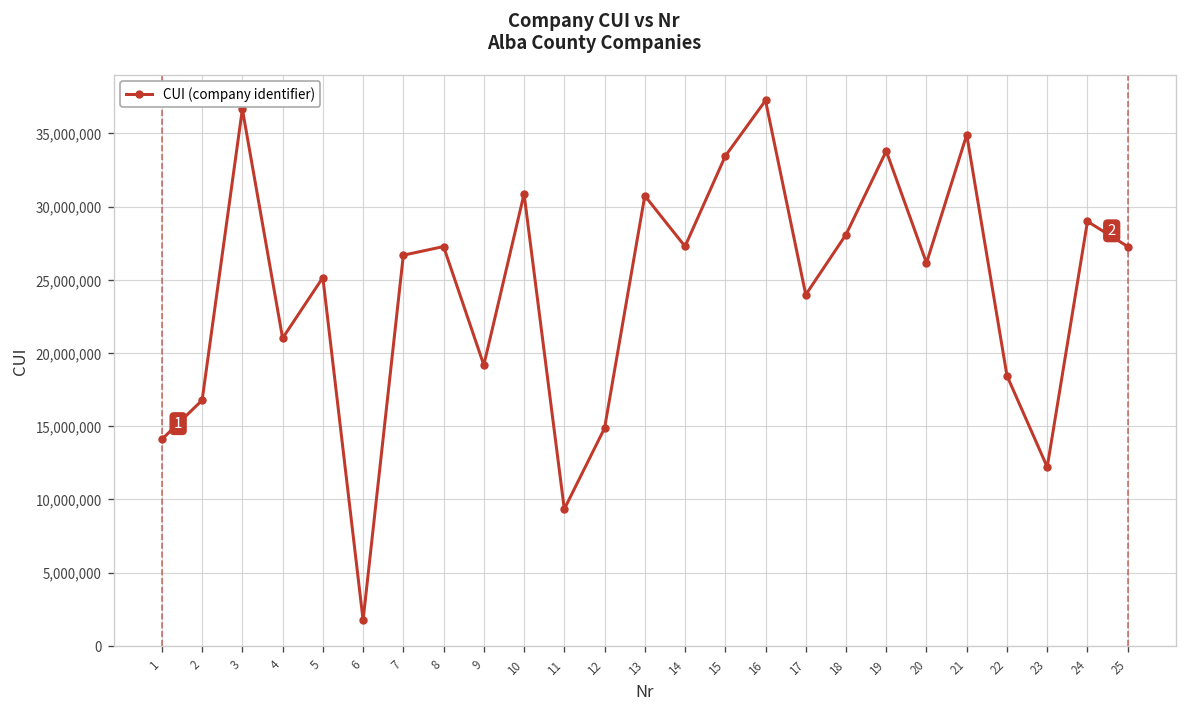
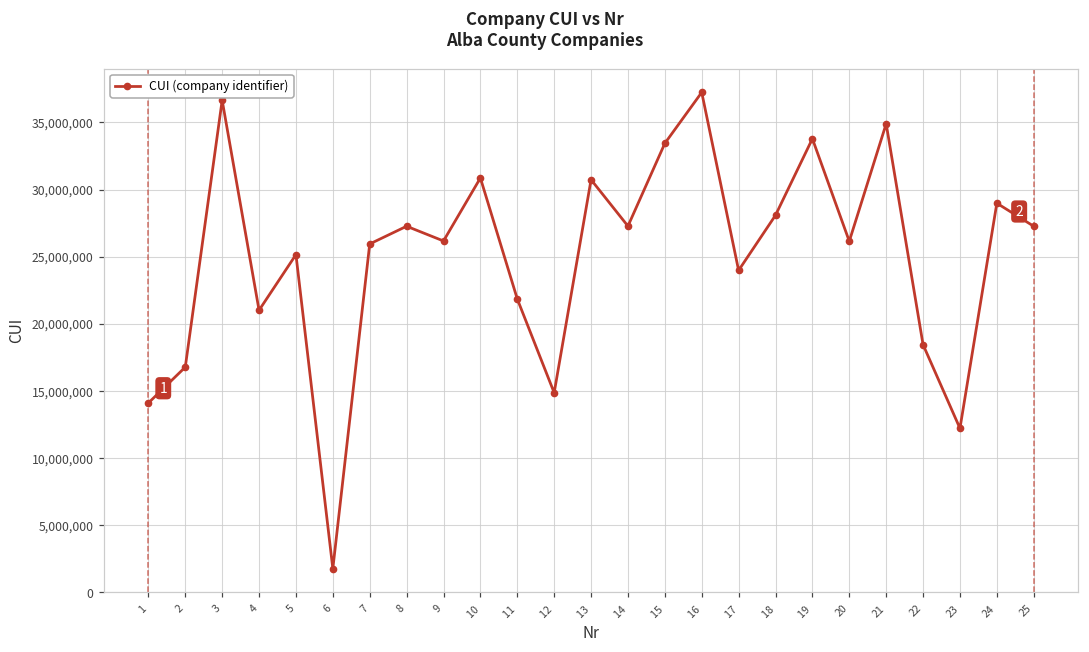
  {
    "2": "16,800,000",
    "3": "36,700,000",
    "4": "21,000,000",
    "5": "25,200,000",
    "6": "1,800,000",
-   "7": "26,700,000",
+   "7": "25,900,000",
    "8": "27,300,000",
-   "9": "19,200,000",
+   "9": "26,200,000",
    "10": "30,900,000",
-   "11": "9,300,000",
+   "11": "21,900,000",
    "12": "14,900,000",
    "13": "30,700,000",
    "14": "27,300,000",
    "15": "33,400,000",
    "16": "37,200,000",
    "17": "24,000,000",
    "18": "28,100,000",
    "19": "33,800,000",
    "20": "26,100,000",
    "21": "34,900,000",
    "22": "18,400,000",
    "23": "12,200,000",
    "24": "29,000,000"
  }
